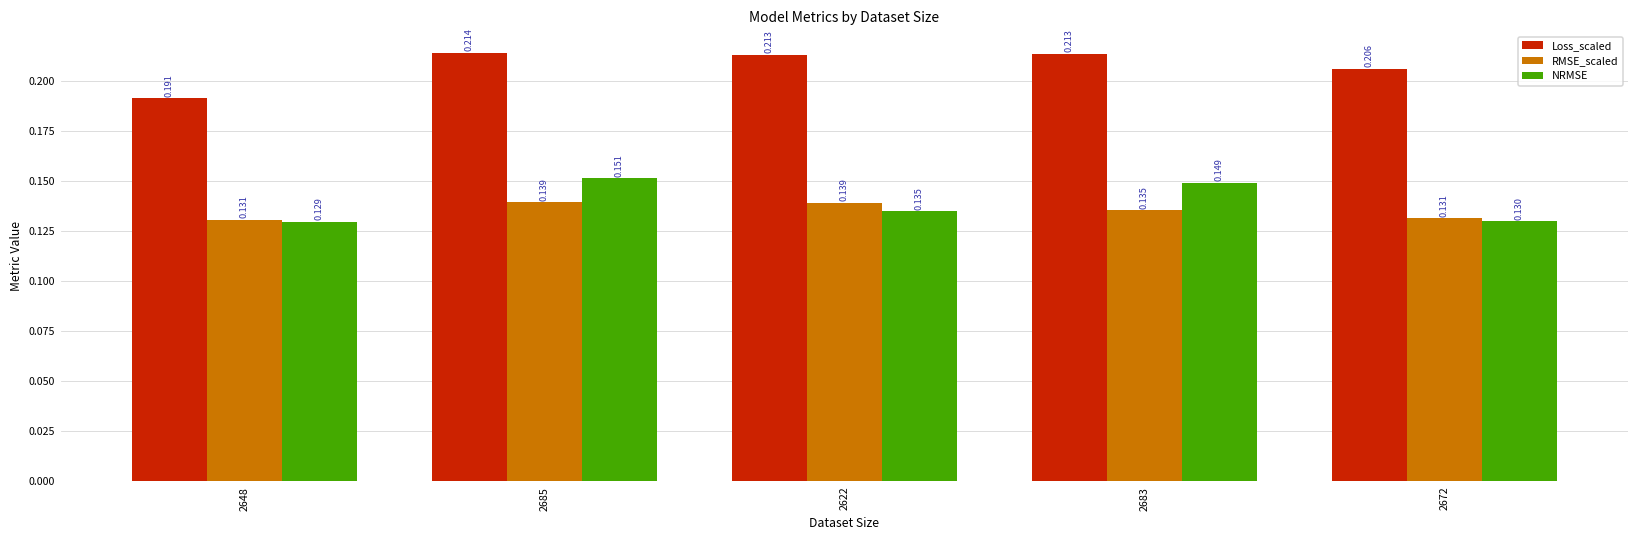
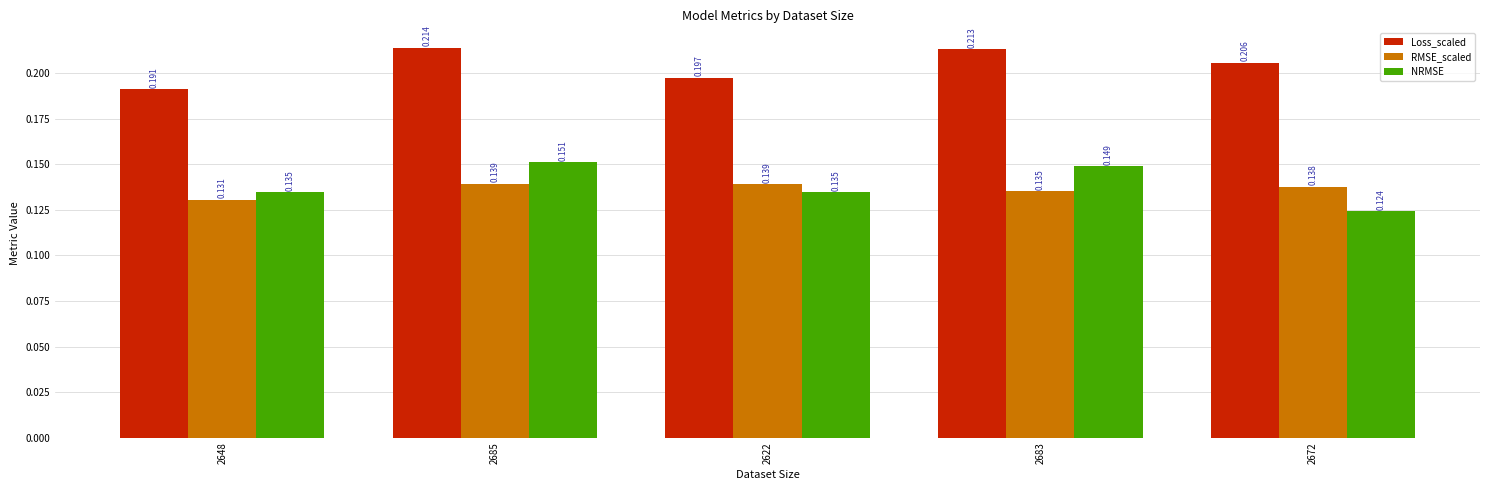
  {
    "Loss_scaled": {
      "2648": 0.191,
      "2685": 0.214,
-     "2622": 0.213,
+     "2622": 0.197,
      "2683": 0.213,
      "2672": 0.206
    },
    "RMSE_scaled": {
      "2648": 0.131,
      "2685": 0.139,
      "2622": 0.139,
      "2683": 0.135,
-     "2672": 0.131
+     "2672": 0.138
    },
    "NRMSE": {
-     "2648": 0.129,
+     "2648": 0.135,
      "2685": 0.151,
      "2622": 0.135,
      "2683": 0.149,
-     "2672": 0.130
+     "2672": 0.124
    }
  }
